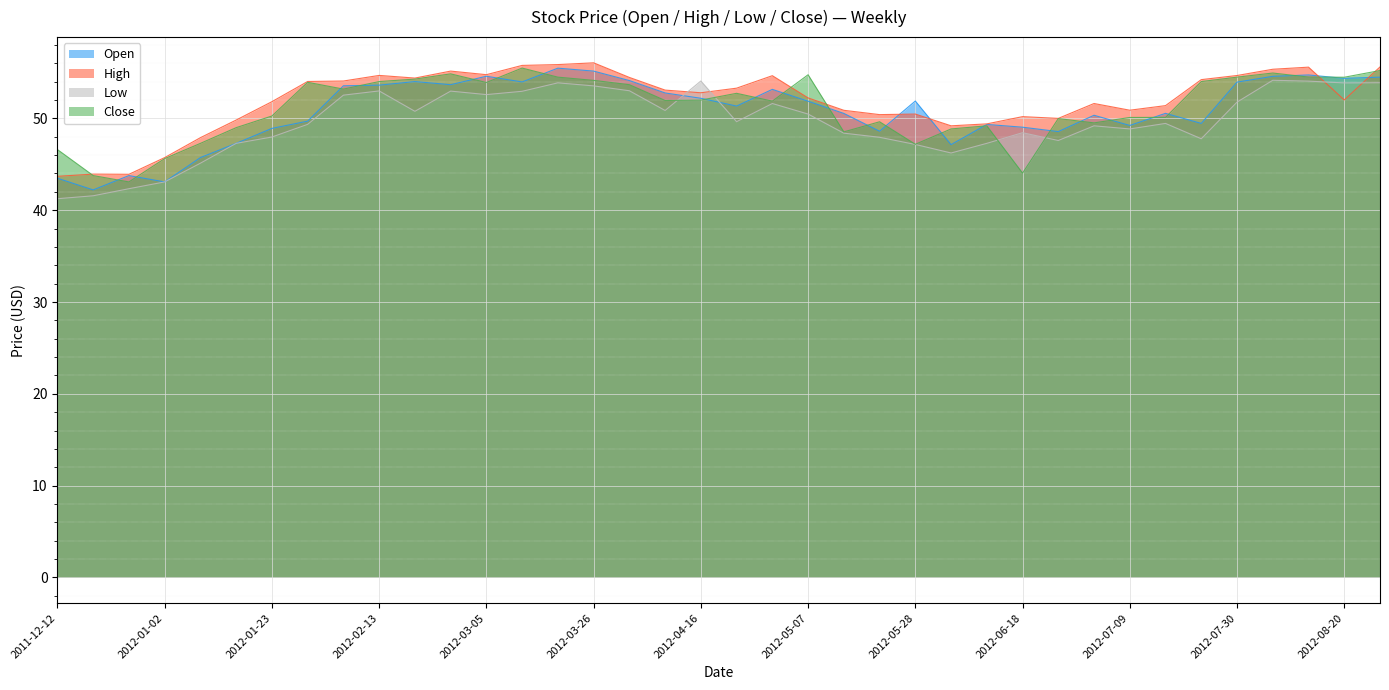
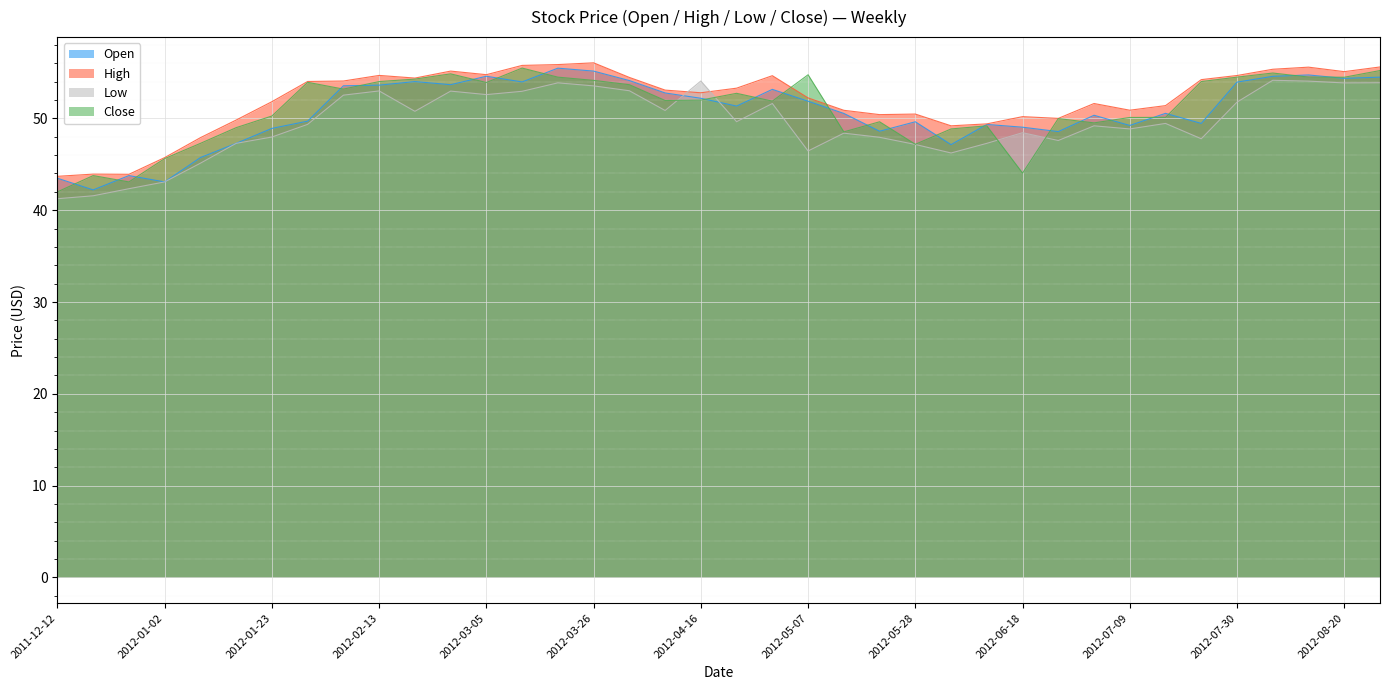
  {
    "Open": {
      "2012-01-23": 49,
      "2012-02-13": 54,
      "2012-03-26": 55,
      "2012-05-07": 52,
-     "2012-05-28": 52,
+     "2012-05-28": 50,
      "2012-06-18": 49,
      "2012-07-09": 49,
      "2012-07-30": 54
    },
    "High": {
      "2012-01-23": 52,
      "2012-02-13": 55,
      "2012-03-26": 56,
      "2012-04-16": 53,
      "2012-05-07": 52,
      "2012-05-28": 50,
      "2012-06-18": 50,
      "2012-07-09": 51,
-     "2012-08-20": 52
+     "2012-08-20": 55
    },
    "Low": {
      "2011-12-12": 41,
      "2012-01-23": 48,
      "2012-02-13": 53,
      "2012-03-05": 53,
      "2012-03-26": 54,
      "2012-04-16": 54,
-     "2012-05-07": 50,
+     "2012-05-07": 46,
      "2012-06-18": 48,
      "2012-07-09": 49,
      "2012-07-30": 52,
      "2012-08-20": 54
    },
    "Close": {
-     "2011-12-12": 47,
+     "2011-12-12": 42,
      "2012-01-23": 50,
      "2012-02-13": 54,
      "2012-03-05": 54,
      "2012-03-26": 54,
      "2012-05-07": 55,
      "2012-06-18": 44,
      "2012-07-09": 50
    }
  }
